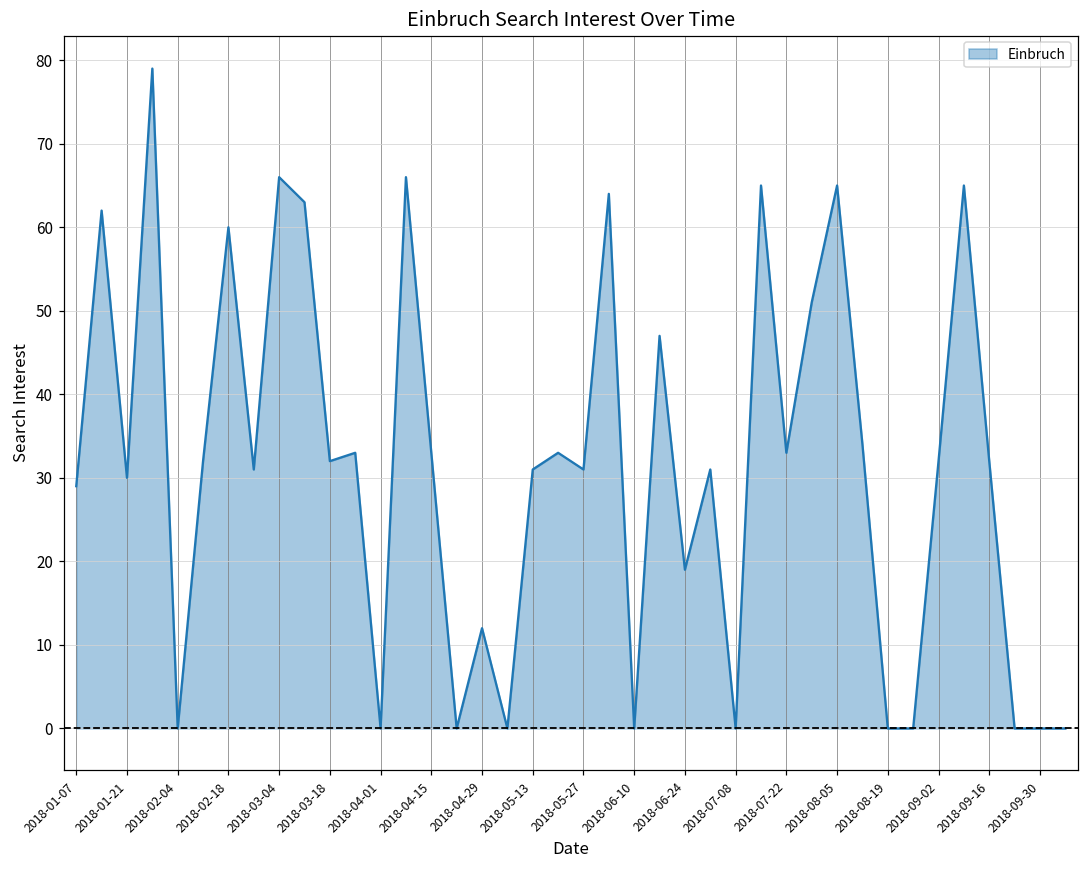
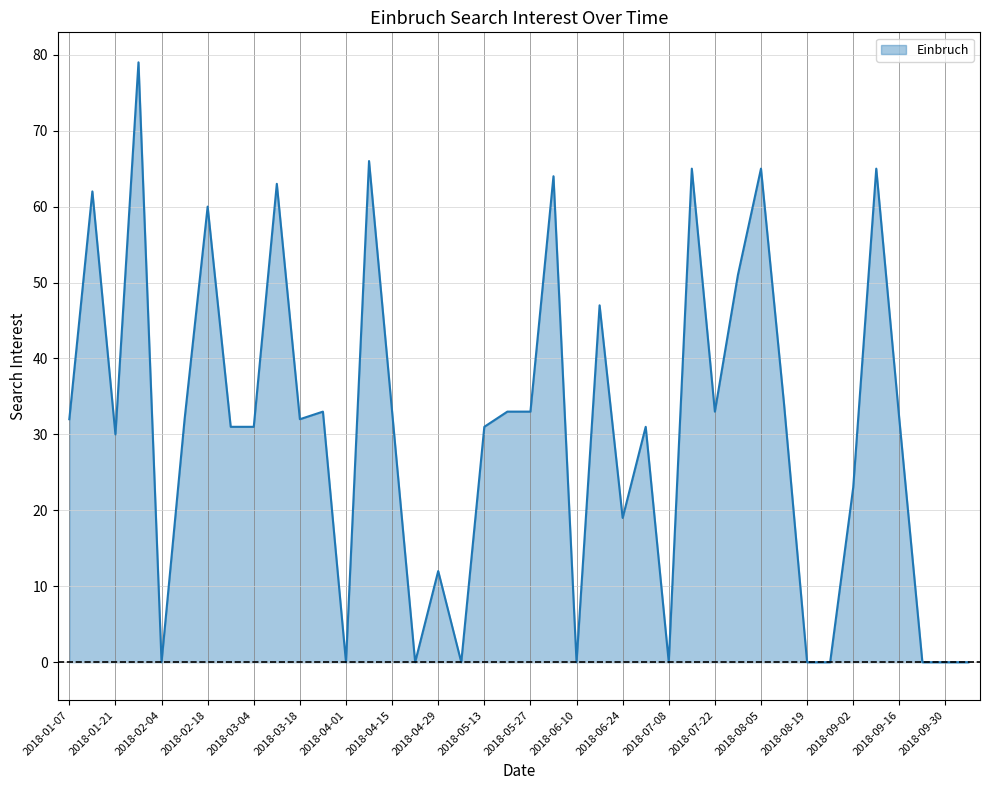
  {
-   "2018-01-07": 29,
+   "2018-01-07": 32,
    "2018-01-21": 30,
    "2018-02-04": 0,
    "2018-02-18": 60,
-   "2018-03-04": 66,
+   "2018-03-04": 31,
    "2018-03-18": 32,
    "2018-04-01": 0,
    "2018-04-15": 33,
    "2018-04-29": 12,
    "2018-05-13": 31,
-   "2018-05-27": 31,
+   "2018-05-27": 33,
    "2018-06-10": 0,
    "2018-06-24": 19,
    "2018-07-08": 0,
    "2018-07-22": 33,
    "2018-08-05": 65,
    "2018-08-19": 0,
-   "2018-09-02": 32,
+   "2018-09-02": 23,
    "2018-09-16": 32,
    "2018-09-30": 0
  }
